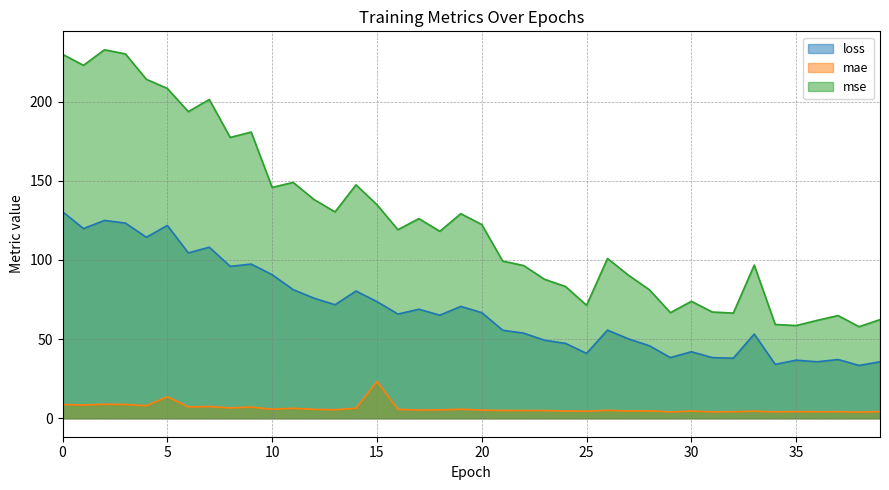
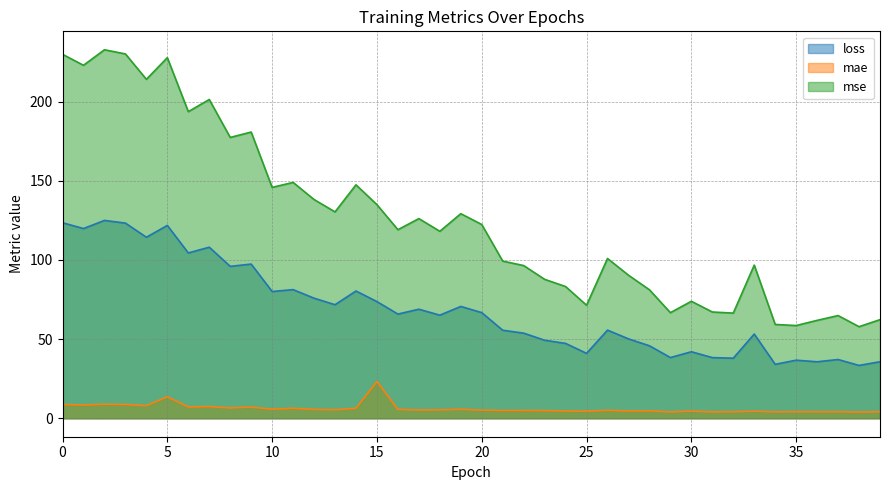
  {
    "loss": {
-     "0": 130,
+     "0": 123,
      "5": 122,
-     "10": 91,
+     "10": 80,
      "15": 74,
      "20": 67,
      "25": 41,
      "30": 42,
      "35": 37
    },
    "mae": {
      "0": 9,
      "5": 14,
      "10": 6,
      "15": 23,
      "20": 5,
      "25": 5,
      "30": 5,
      "35": 4
    },
    "mse": {
      "0": 230,
-     "5": 208,
+     "5": 228,
      "10": 146,
      "15": 135,
      "20": 122,
      "25": 71,
      "30": 74,
      "35": 59
    }
  }
